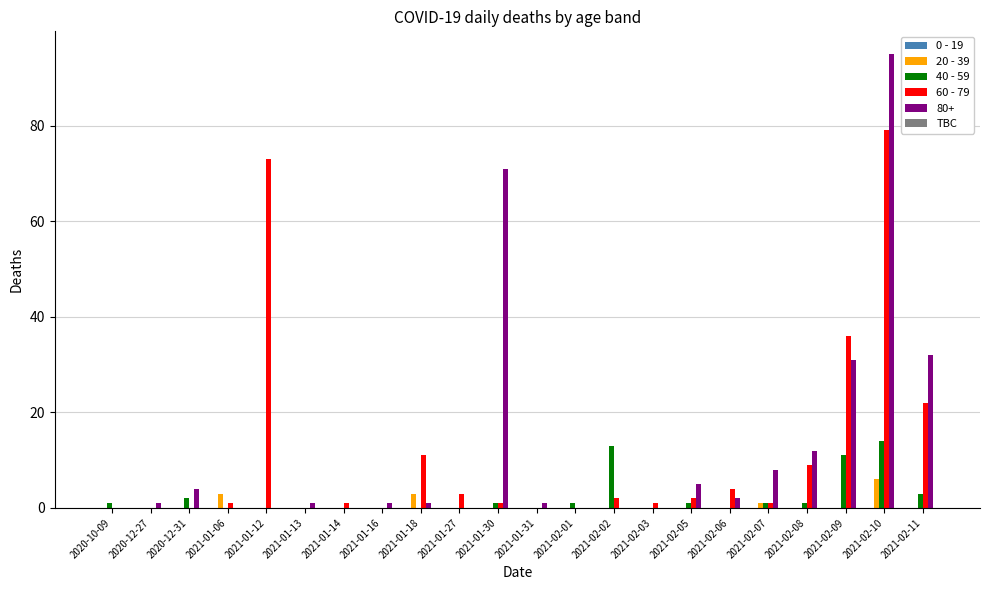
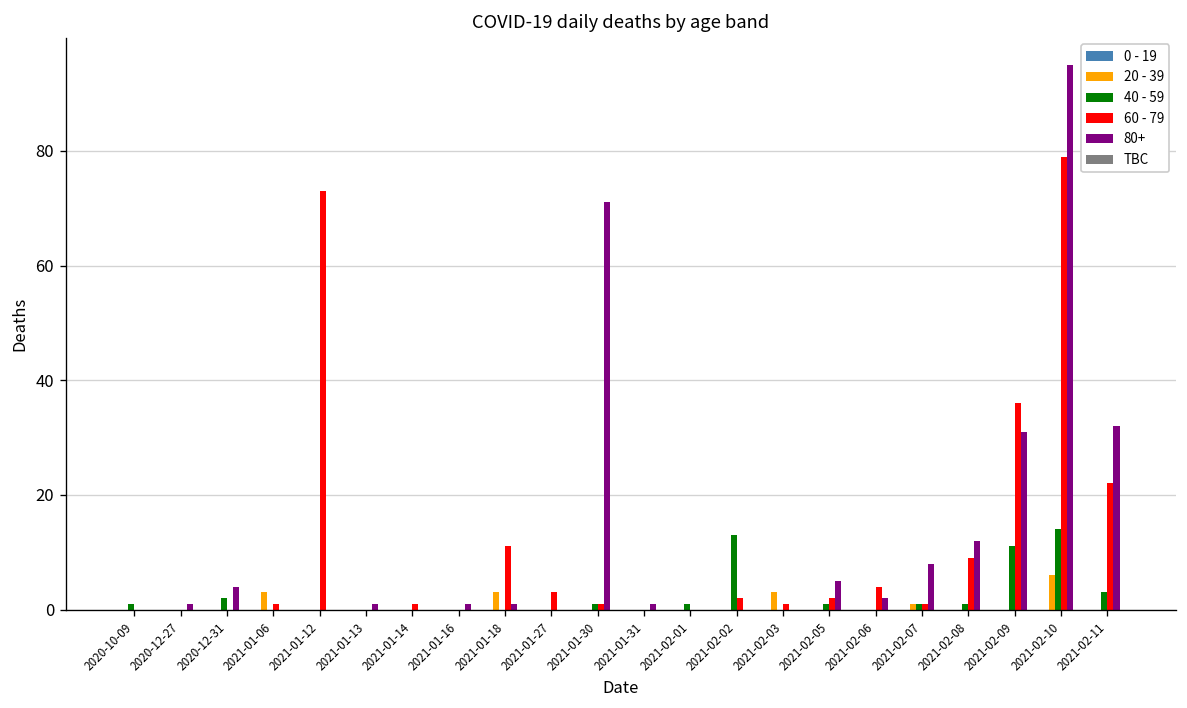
  {
    "0 - 19": {
      "2020-10-09": 0,
      "2020-12-27": 0,
      "2020-12-31": 0,
      "2021-01-06": 0,
      "2021-01-12": 0,
      "2021-01-13": 0,
      "2021-01-14": 0,
      "2021-01-16": 0,
      "2021-01-18": 0,
      "2021-01-27": 0,
      "2021-01-30": 0,
      "2021-01-31": 0,
      "2021-02-01": 0,
      "2021-02-02": 0,
      "2021-02-03": 0,
      "2021-02-05": 0,
      "2021-02-06": 0,
      "2021-02-07": 0,
      "2021-02-08": 0,
      "2021-02-09": 0,
      "2021-02-10": 0,
      "2021-02-11": 0
    },
    "20 - 39": {
      "2020-10-09": 0,
      "2020-12-27": 0,
      "2020-12-31": 0,
      "2021-01-06": 3,
      "2021-01-12": 0,
      "2021-01-13": 0,
      "2021-01-14": 0,
      "2021-01-16": 0,
      "2021-01-18": 3,
      "2021-01-27": 0,
      "2021-01-30": 0,
      "2021-01-31": 0,
      "2021-02-01": 0,
      "2021-02-02": 0,
-     "2021-02-03": 0,
+     "2021-02-03": 3,
      "2021-02-05": 0,
      "2021-02-06": 0,
      "2021-02-07": 1,
      "2021-02-08": 0,
      "2021-02-09": 0,
      "2021-02-10": 6,
      "2021-02-11": 0
    },
    "40 - 59": {
      "2020-10-09": 1,
      "2020-12-27": 0,
      "2020-12-31": 2,
      "2021-01-06": 0,
      "2021-01-12": 0,
      "2021-01-13": 0,
      "2021-01-14": 0,
      "2021-01-16": 0,
      "2021-01-18": 0,
      "2021-01-27": 0,
      "2021-01-30": 1,
      "2021-01-31": 0,
      "2021-02-01": 1,
      "2021-02-02": 13,
      "2021-02-03": 0,
      "2021-02-05": 1,
      "2021-02-06": 0,
      "2021-02-07": 1,
      "2021-02-08": 1,
      "2021-02-09": 11,
      "2021-02-10": 14,
      "2021-02-11": 3
    },
    "60 - 79": {
      "2020-10-09": 0,
      "2020-12-27": 0,
      "2020-12-31": 0,
      "2021-01-06": 1,
      "2021-01-12": 73,
      "2021-01-13": 0,
      "2021-01-14": 1,
      "2021-01-16": 0,
      "2021-01-18": 11,
      "2021-01-27": 3,
      "2021-01-30": 1,
      "2021-01-31": 0,
      "2021-02-01": 0,
      "2021-02-02": 2,
      "2021-02-03": 1,
      "2021-02-05": 2,
      "2021-02-06": 4,
      "2021-02-07": 1,
      "2021-02-08": 9,
      "2021-02-09": 36,
      "2021-02-10": 79,
      "2021-02-11": 22
    },
    "80+": {
      "2020-10-09": 0,
      "2020-12-27": 1,
      "2020-12-31": 4,
      "2021-01-06": 0,
      "2021-01-12": 0,
      "2021-01-13": 1,
      "2021-01-14": 0,
      "2021-01-16": 1,
      "2021-01-18": 1,
      "2021-01-27": 0,
      "2021-01-30": 71,
      "2021-01-31": 1,
      "2021-02-01": 0,
      "2021-02-02": 0,
      "2021-02-03": 0,
      "2021-02-05": 5,
      "2021-02-06": 2,
      "2021-02-07": 8,
      "2021-02-08": 12,
      "2021-02-09": 31,
      "2021-02-10": 95,
      "2021-02-11": 32
    },
    "TBC": {
      "2020-10-09": 0,
      "2020-12-27": 0,
      "2020-12-31": 0,
      "2021-01-06": 0,
      "2021-01-12": 0,
      "2021-01-13": 0,
      "2021-01-14": 0,
      "2021-01-16": 0,
      "2021-01-18": 0,
      "2021-01-27": 0,
      "2021-01-30": 0,
      "2021-01-31": 0,
      "2021-02-01": 0,
      "2021-02-02": 0,
      "2021-02-03": 0,
      "2021-02-05": 0,
      "2021-02-06": 0,
      "2021-02-07": 0,
      "2021-02-08": 0,
      "2021-02-09": 0,
      "2021-02-10": 0,
      "2021-02-11": 0
    }
  }
